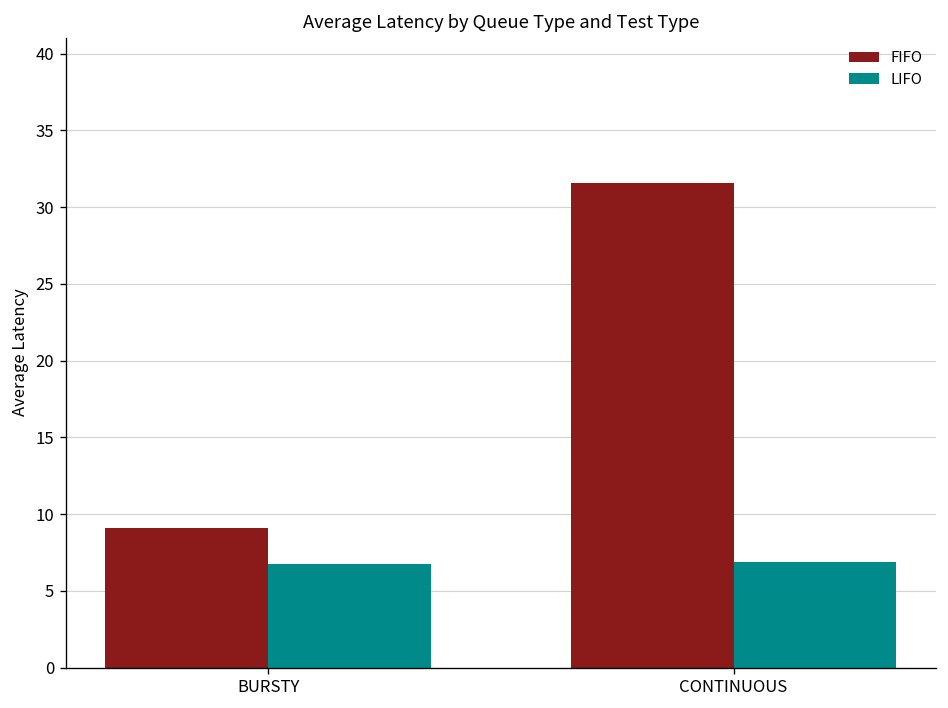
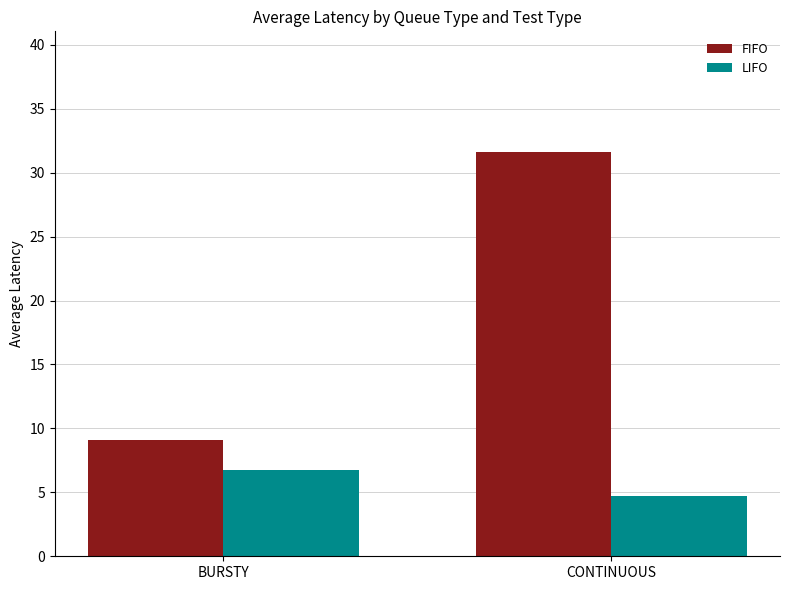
  {
    "FIFO": {
      "BURSTY": 9.1,
      "CONTINUOUS": 31.6
    },
    "LIFO": {
      "BURSTY": 6.8,
-     "CONTINUOUS": 6.9
+     "CONTINUOUS": 4.7
    }
  }
